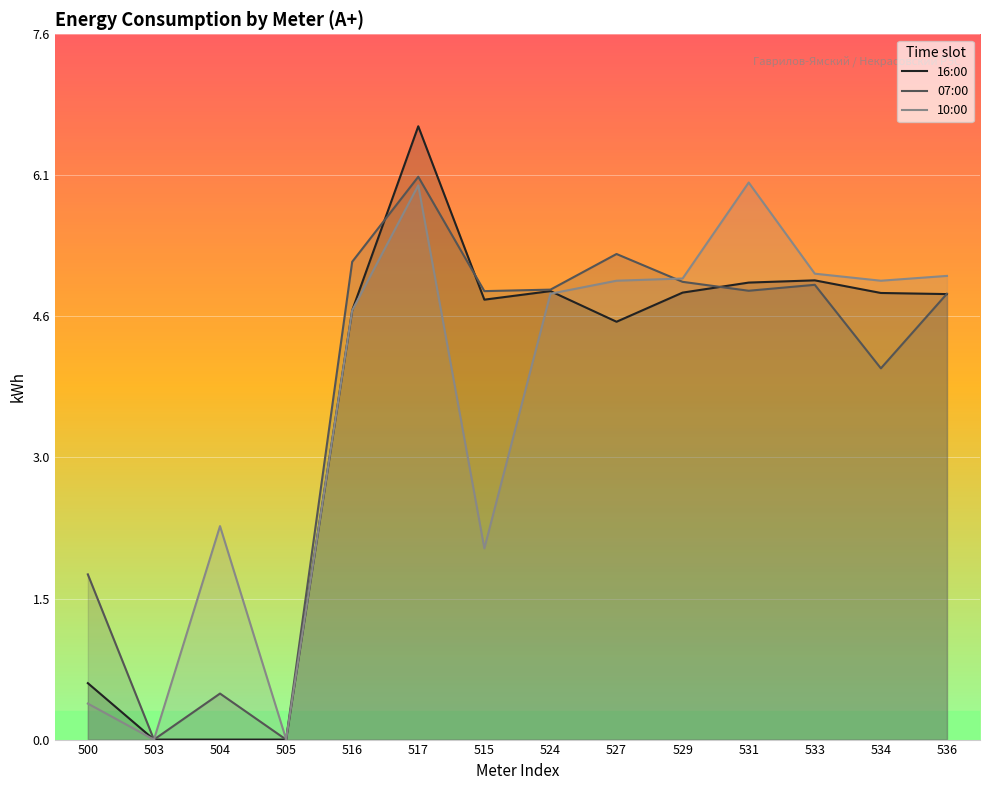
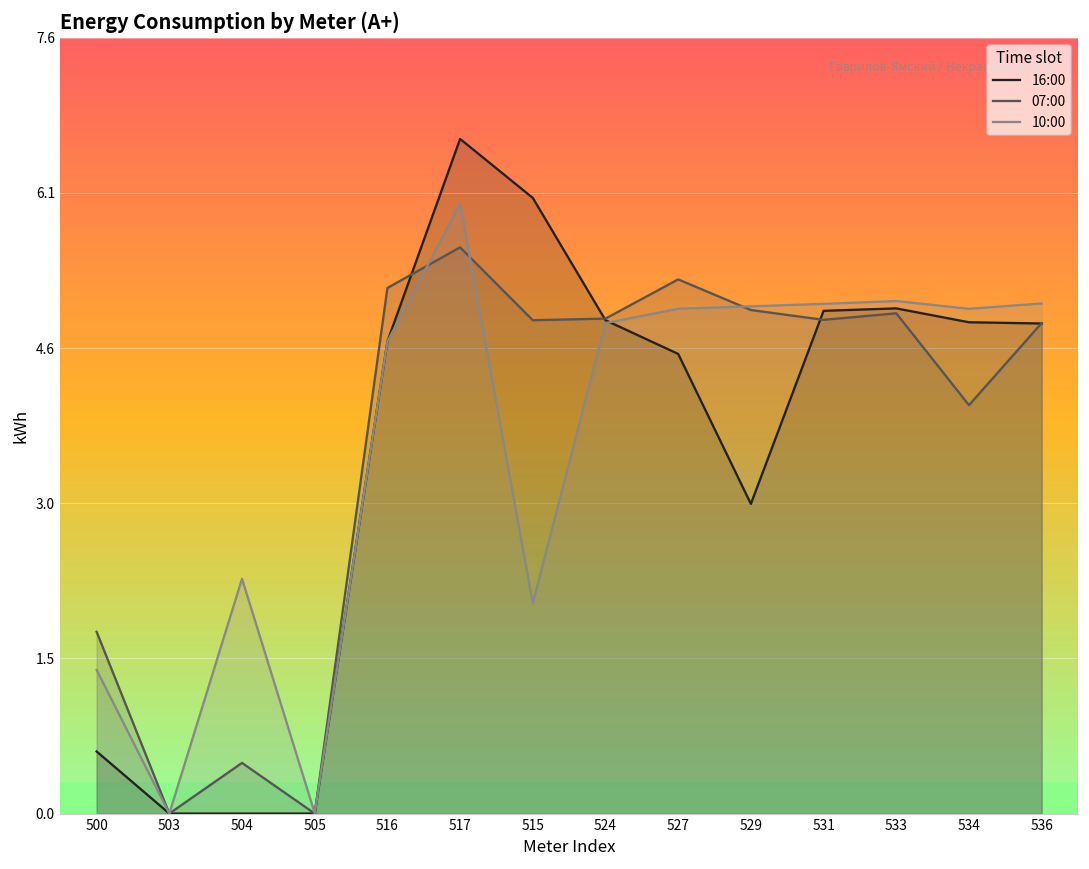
  {
    "16:00": {
      "500": 0.6,
      "517": 6.6,
-     "515": 4.7,
+     "515": 6.0,
      "527": 4.5,
-     "529": 4.8,
+     "529": 3.0,
      "531": 4.9,
      "533": 4.9,
      "534": 4.8
    },
    "07:00": {
      "500": 1.8,
      "504": 0.5,
      "516": 5.1,
-     "517": 6.1,
+     "517": 5.5,
      "515": 4.8,
      "527": 5.2,
      "529": 4.9,
      "531": 4.8,
      "533": 4.9,
      "534": 4.0
    },
    "10:00": {
-     "500": 0.4,
+     "500": 1.4,
      "504": 2.3,
      "517": 6.0,
      "515": 2.1,
      "524": 4.8,
      "527": 4.9,
      "529": 5.0,
-     "531": 6.0,
+     "531": 5.0,
      "533": 5.0,
      "534": 4.9,
      "536": 5.0
    }
  }
